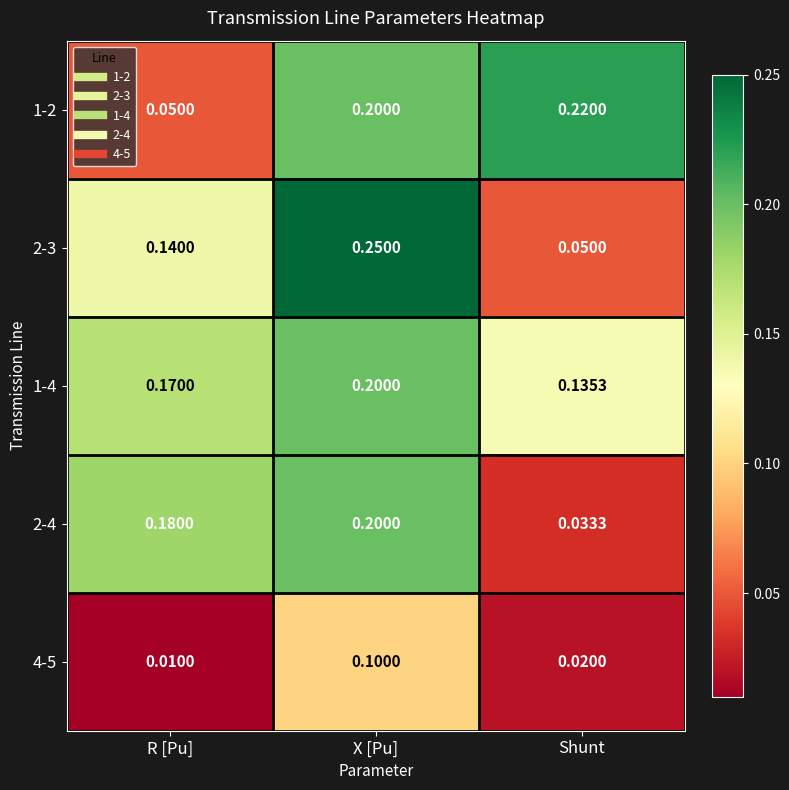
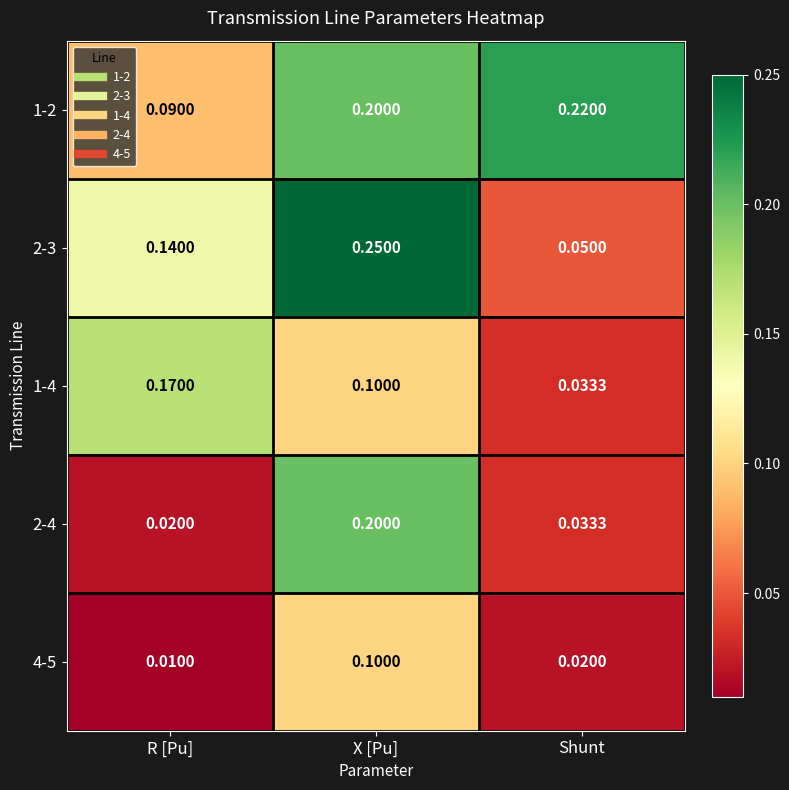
  {
    "1-2": {
-     "R [Pu]": 0.0500,
+     "R [Pu]": 0.0900,
      "X [Pu]": 0.2000,
      "Shunt": 0.2200
    },
    "2-3": {
      "R [Pu]": 0.1400,
      "X [Pu]": 0.2500,
      "Shunt": 0.0500
    },
    "1-4": {
      "R [Pu]": 0.1700,
-     "X [Pu]": 0.2000,
-     "Shunt": 0.1353
+     "X [Pu]": 0.1000,
+     "Shunt": 0.0333
    },
    "2-4": {
-     "R [Pu]": 0.1800,
+     "R [Pu]": 0.0200,
      "X [Pu]": 0.2000,
      "Shunt": 0.0333
    },
    "4-5": {
      "R [Pu]": 0.0100,
      "X [Pu]": 0.1000,
      "Shunt": 0.0200
    }
  }
